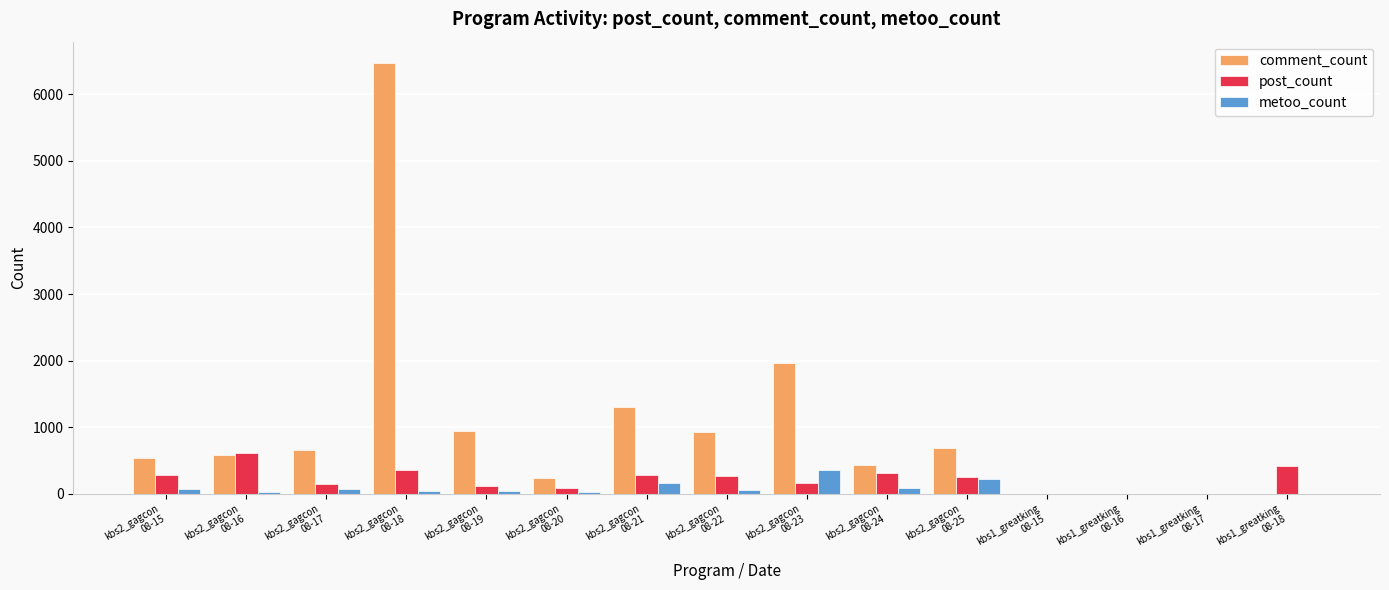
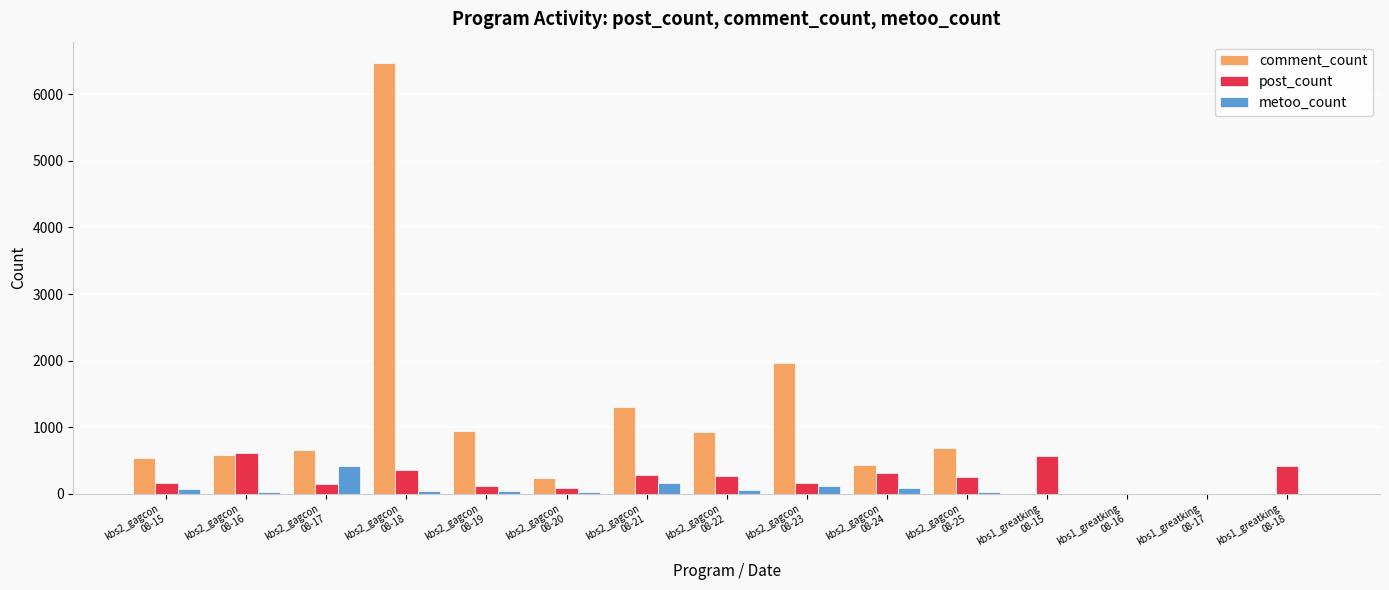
  {
    "comment_count": {
      "kbs2_gagcon 08-15": 500,
      "kbs2_gagcon 08-16": 600,
      "kbs2_gagcon 08-17": 700,
      "kbs2_gagcon 08-18": 6500,
      "kbs2_gagcon 08-19": 900,
      "kbs2_gagcon 08-20": 200,
      "kbs2_gagcon 08-21": 1300,
      "kbs2_gagcon 08-22": 900,
      "kbs2_gagcon 08-23": 2000,
      "kbs2_gagcon 08-24": 400,
      "kbs2_gagcon 08-25": 700,
      "kbs1_greatking 08-15": 0,
      "kbs1_greatking 08-16": 0,
      "kbs1_greatking 08-17": 0,
      "kbs1_greatking 08-18": 0
    },
    "post_count": {
-     "kbs2_gagcon 08-15": 300,
+     "kbs2_gagcon 08-15": 200,
      "kbs2_gagcon 08-16": 600,
      "kbs2_gagcon 08-17": 100,
      "kbs2_gagcon 08-18": 400,
      "kbs2_gagcon 08-19": 100,
      "kbs2_gagcon 08-20": 100,
      "kbs2_gagcon 08-21": 300,
      "kbs2_gagcon 08-22": 300,
      "kbs2_gagcon 08-23": 200,
      "kbs2_gagcon 08-24": 300,
      "kbs2_gagcon 08-25": 300,
-     "kbs1_greatking 08-15": 0,
+     "kbs1_greatking 08-15": 600,
      "kbs1_greatking 08-18": 400
    },
    "metoo_count": {
      "kbs2_gagcon 08-15": 100,
-     "kbs2_gagcon 08-17": 100,
+     "kbs2_gagcon 08-17": 400,
      "kbs2_gagcon 08-18": 0,
      "kbs2_gagcon 08-19": 0,
      "kbs2_gagcon 08-21": 200,
      "kbs2_gagcon 08-22": 100,
-     "kbs2_gagcon 08-23": 400,
+     "kbs2_gagcon 08-23": 100,
      "kbs2_gagcon 08-24": 100,
-     "kbs2_gagcon 08-25": 200,
+     "kbs2_gagcon 08-25": 0,
      "kbs1_greatking 08-15": 0,
      "kbs1_greatking 08-16": 0,
      "kbs1_greatking 08-17": 0,
      "kbs1_greatking 08-18": 0
    }
  }
